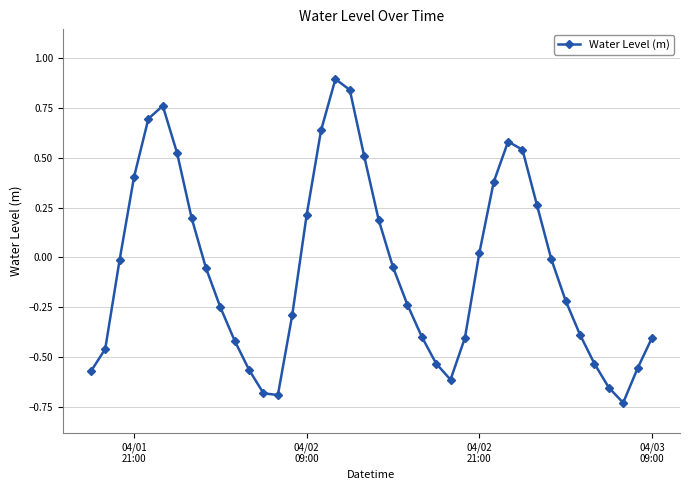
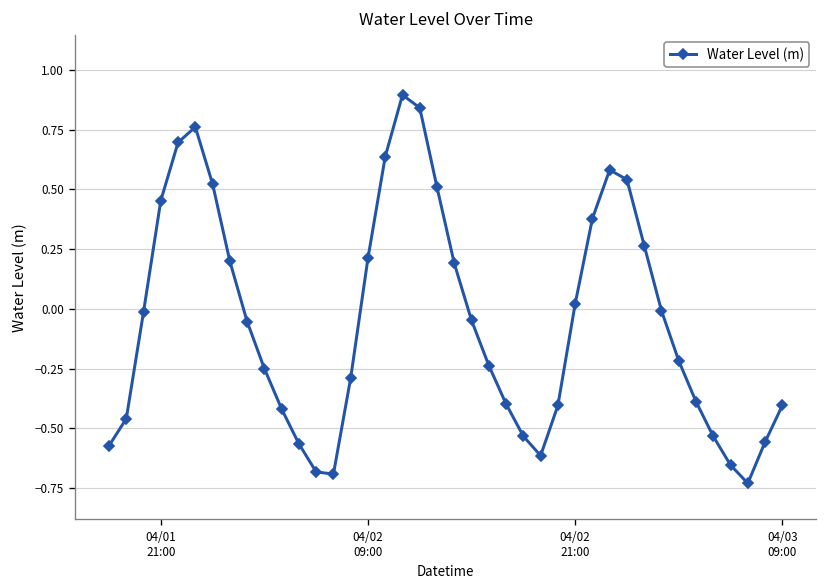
  {
-   "04/01 21:00": 0.40,
+   "04/01 21:00": 0.45,
    "04/02 09:00": 0.21,
    "04/02 21:00": 0.02,
    "04/03 09:00": -0.40
  }
